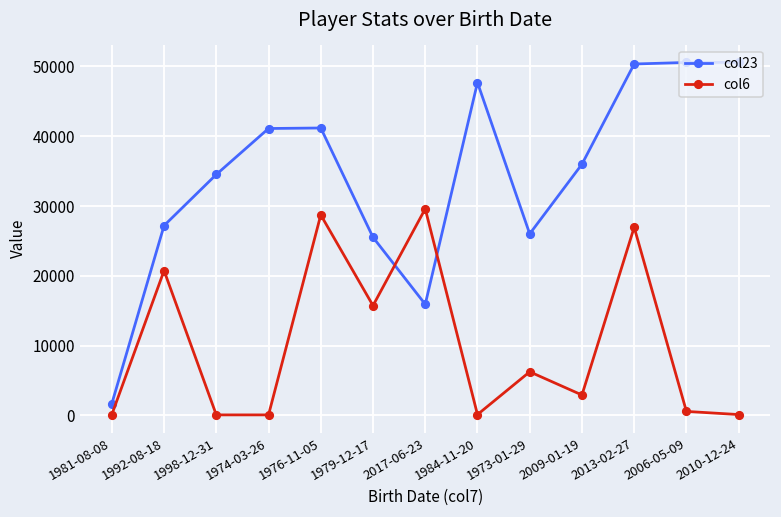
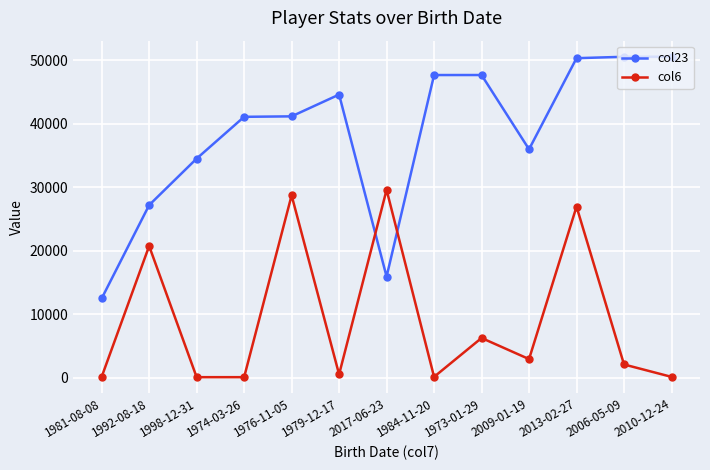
  {
    "col23": {
-     "1981-08-08": 2000,
+     "1981-08-08": 12000,
      "1992-08-18": 27000,
      "1998-12-31": 35000,
      "1974-03-26": 41000,
      "1976-11-05": 41000,
-     "1979-12-17": 26000,
+     "1979-12-17": 45000,
      "2017-06-23": 16000,
      "1984-11-20": 48000,
-     "1973-01-29": 26000,
+     "1973-01-29": 48000,
      "2009-01-19": 36000,
      "2013-02-27": 50000
    },
    "col6": {
      "1981-08-08": 0,
      "1992-08-18": 21000,
      "1998-12-31": 0,
      "1974-03-26": 0,
      "1976-11-05": 29000,
-     "1979-12-17": 16000,
+     "1979-12-17": 1000,
      "2017-06-23": 30000,
      "1984-11-20": 0,
      "1973-01-29": 6000,
      "2009-01-19": 3000,
      "2013-02-27": 27000,
-     "2006-05-09": 1000,
+     "2006-05-09": 2000,
      "2010-12-24": 0
    }
  }
